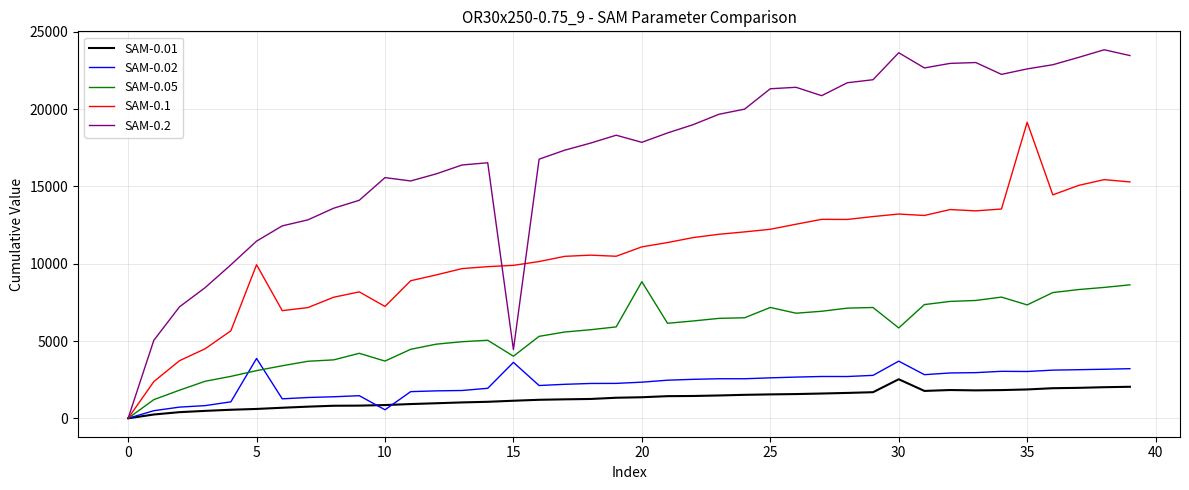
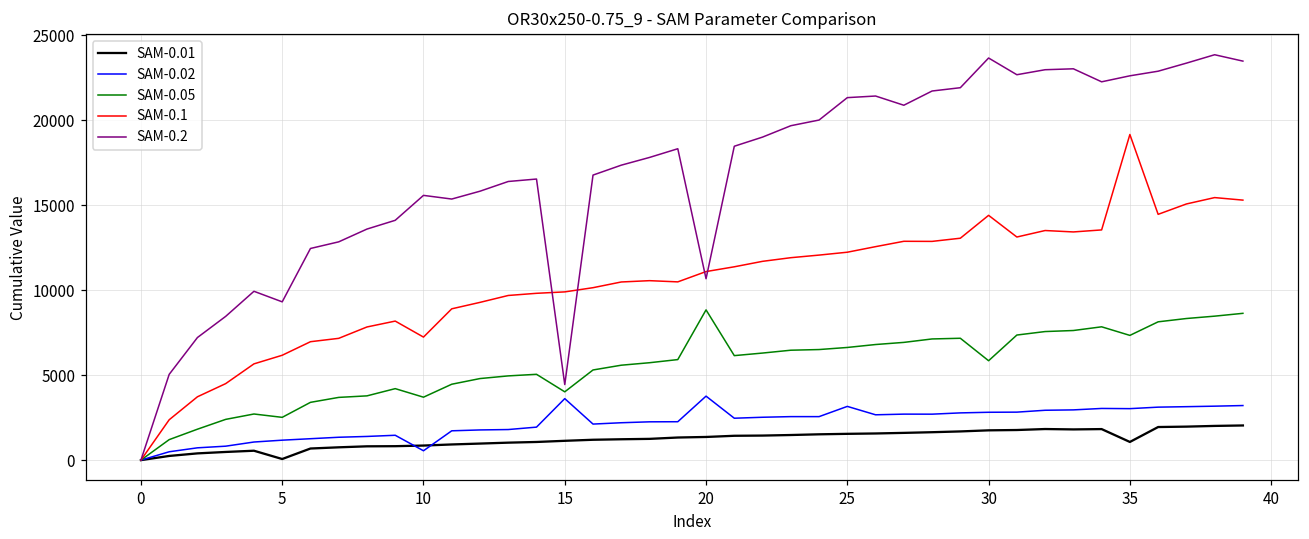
  {
    "SAM-0.01": {
-     "5": 600,
+     "5": 100,
      "10": 900,
      "15": 1100,
      "20": 1400,
      "25": 1500,
-     "30": 2500,
-     "35": 1900
+     "30": 1800,
+     "35": 1100
    },
    "SAM-0.02": {
-     "5": 3900,
+     "5": 1200,
      "10": 600,
      "15": 3600,
-     "20": 2300,
-     "25": 2600,
-     "30": 3700,
+     "20": 3800,
+     "25": 3200,
+     "30": 2800,
      "35": 3000
    },
    "SAM-0.05": {
-     "5": 3100,
+     "5": 2500,
      "10": 3700,
      "15": 4000,
      "20": 8800,
-     "25": 7200,
+     "25": 6600,
      "30": 5800,
      "35": 7300
    },
    "SAM-0.1": {
-     "5": 9900,
+     "5": 6200,
      "10": 7200,
      "15": 9900,
      "20": 11100,
      "25": 12200,
-     "30": 13200,
+     "30": 14400,
      "35": 19200
    },
    "SAM-0.2": {
-     "5": 11500,
+     "5": 9300,
      "10": 15600,
      "15": 4400,
-     "20": 17900,
+     "20": 10700,
      "25": 21300,
      "30": 23700,
      "35": 22600
    }
  }
